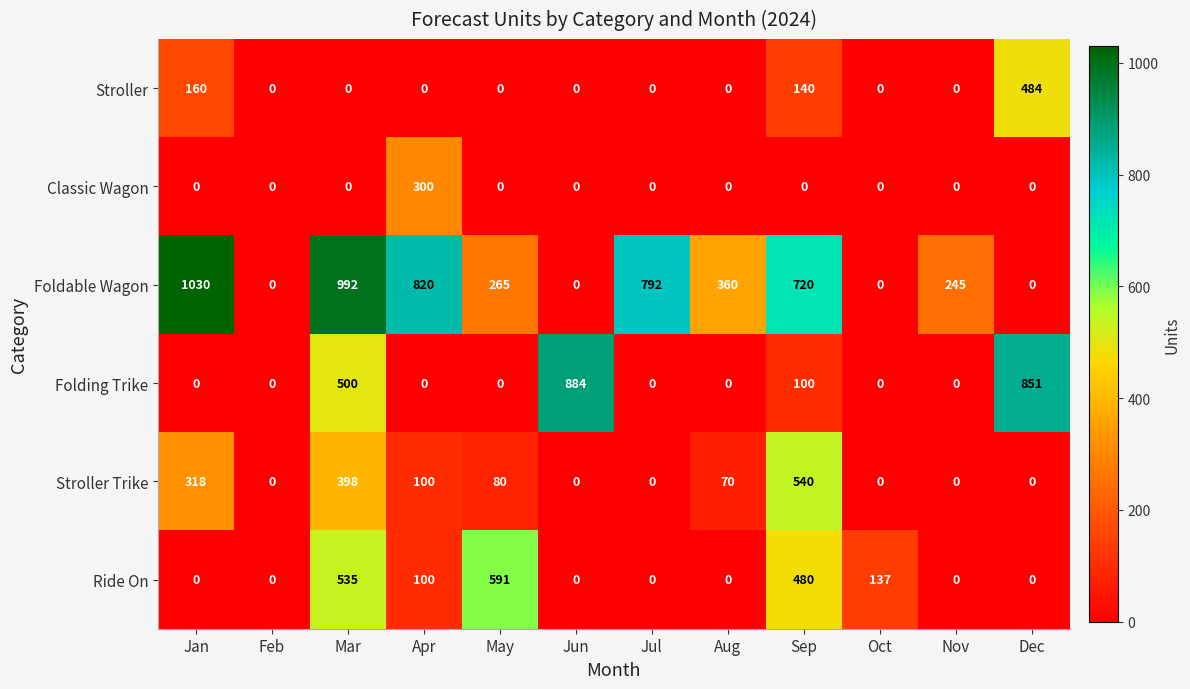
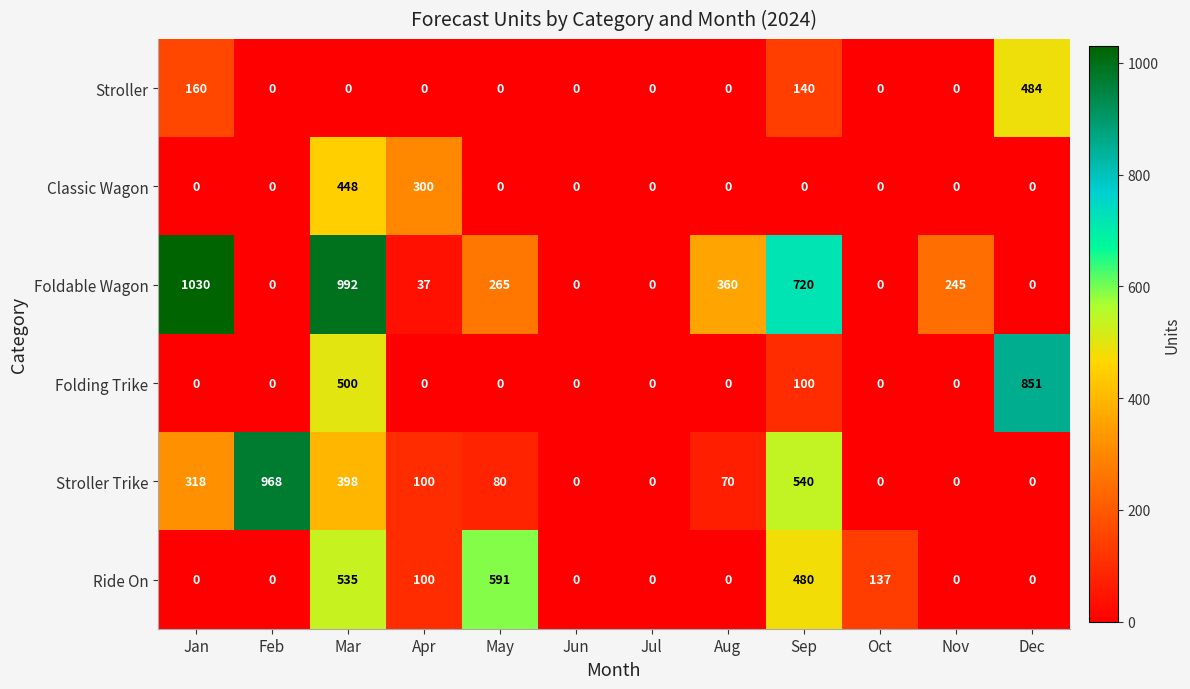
  {
    "Stroller": {
      "Jan": 160,
      "Feb": 0,
      "Mar": 0,
      "Apr": 0,
      "May": 0,
      "Jun": 0,
      "Jul": 0,
      "Aug": 0,
      "Sep": 140,
      "Oct": 0,
      "Nov": 0,
      "Dec": 484
    },
    "Classic Wagon": {
      "Jan": 0,
      "Feb": 0,
-     "Mar": 0,
+     "Mar": 448,
      "Apr": 300,
      "May": 0,
      "Jun": 0,
      "Jul": 0,
      "Aug": 0,
      "Sep": 0,
      "Oct": 0,
      "Nov": 0,
      "Dec": 0
    },
    "Foldable Wagon": {
      "Jan": 1030,
      "Feb": 0,
      "Mar": 992,
-     "Apr": 820,
+     "Apr": 37,
      "May": 265,
      "Jun": 0,
-     "Jul": 792,
+     "Jul": 0,
      "Aug": 360,
      "Sep": 720,
      "Oct": 0,
      "Nov": 245,
      "Dec": 0
    },
    "Folding Trike": {
      "Jan": 0,
      "Feb": 0,
      "Mar": 500,
      "Apr": 0,
      "May": 0,
-     "Jun": 884,
+     "Jun": 0,
      "Jul": 0,
      "Aug": 0,
      "Sep": 100,
      "Oct": 0,
      "Nov": 0,
      "Dec": 851
    },
    "Stroller Trike": {
      "Jan": 318,
-     "Feb": 0,
+     "Feb": 968,
      "Mar": 398,
      "Apr": 100,
      "May": 80,
      "Jun": 0,
      "Jul": 0,
      "Aug": 70,
      "Sep": 540,
      "Oct": 0,
      "Nov": 0,
      "Dec": 0
    },
    "Ride On": {
      "Jan": 0,
      "Feb": 0,
      "Mar": 535,
      "Apr": 100,
      "May": 591,
      "Jun": 0,
      "Jul": 0,
      "Aug": 0,
      "Sep": 480,
      "Oct": 137,
      "Nov": 0,
      "Dec": 0
    }
  }
